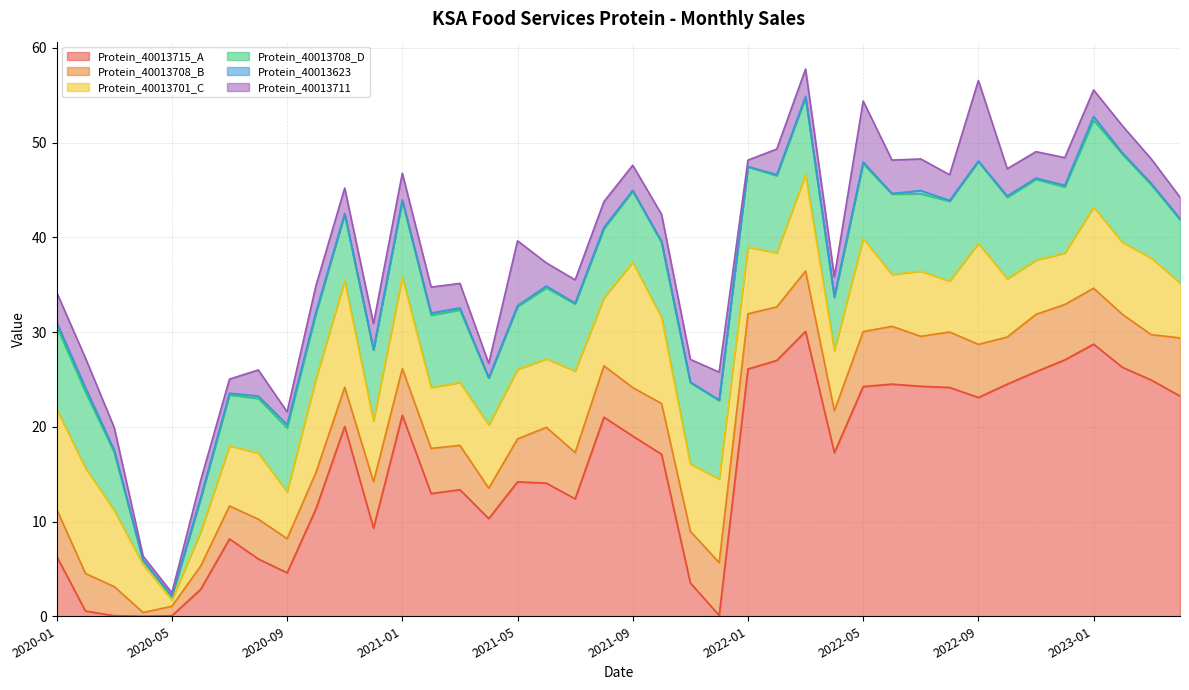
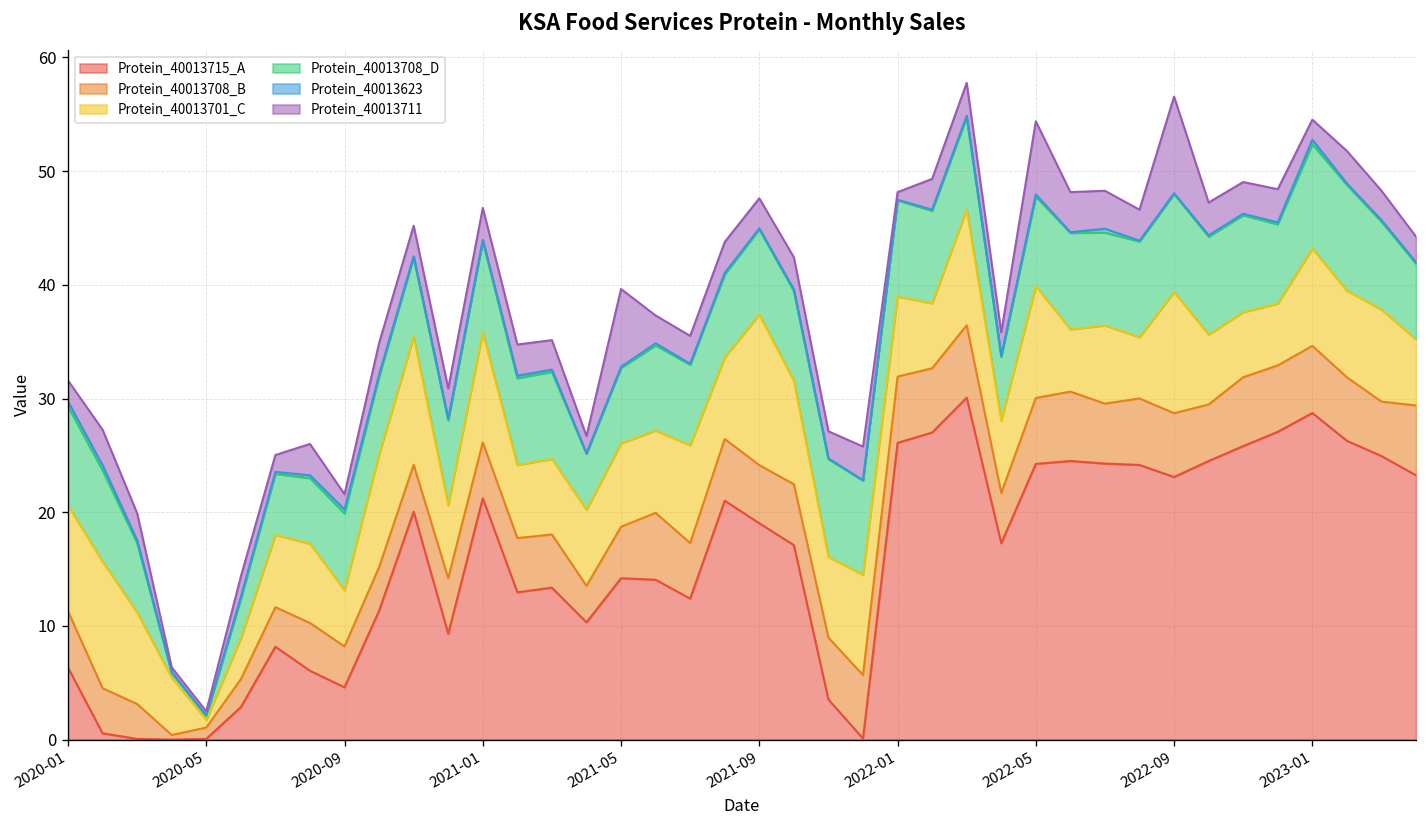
  {
    "Protein_40013701_C": {
-     "2020-01": 11,
+     "2020-01": 9,
      "2020-05": 1,
      "2020-09": 5,
      "2021-01": 10,
      "2021-05": 7,
      "2021-09": 13,
      "2022-01": 7,
      "2022-05": 10,
      "2022-09": 11,
      "2023-01": 9
    },
    "Protein_40013708_D": {
      "2020-01": 9,
      "2020-09": 7,
      "2023-01": 9
    },
    "Protein_40013623": {
      "2020-01": 0,
      "2020-09": 0,
      "2023-01": 0
    },
    "Protein_40013711": {
-     "2020-01": 3,
+     "2020-01": 2,
      "2020-05": 0,
      "2020-09": 1,
      "2021-01": 3,
      "2021-05": 7,
      "2021-09": 3,
      "2022-01": 1,
      "2022-05": 6,
      "2022-09": 8,
-     "2023-01": 3
+     "2023-01": 2
    }
  }
